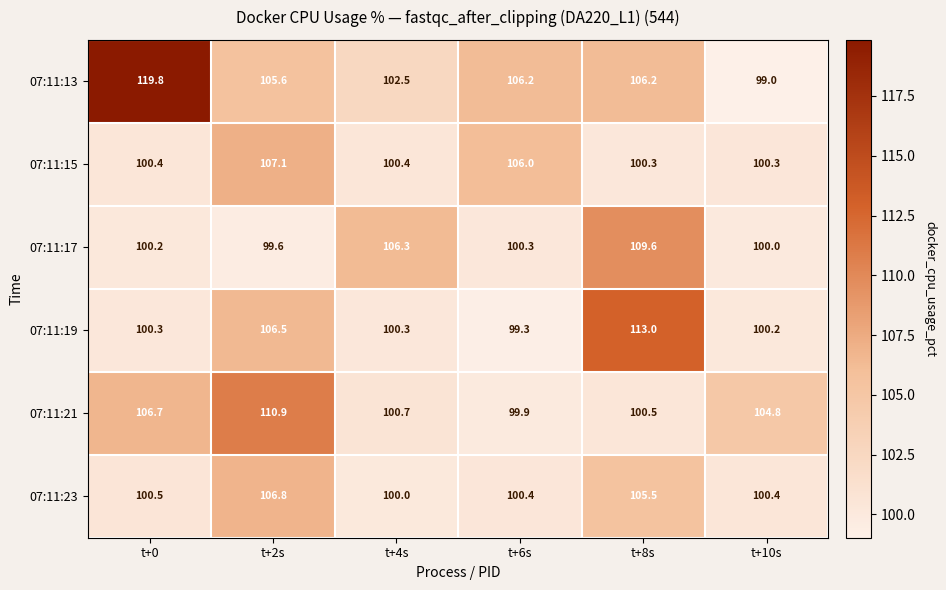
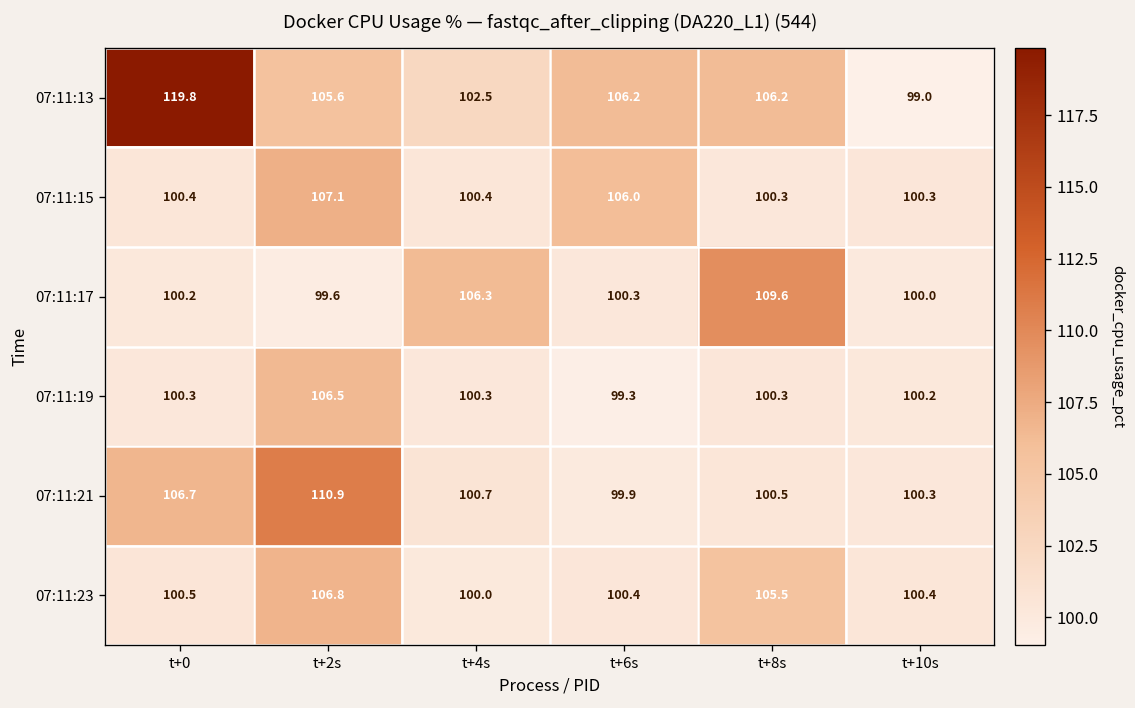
  {
    "07:11:13": {
      "t+0": 119.8,
      "t+2s": 105.6,
      "t+4s": 102.5,
      "t+6s": 106.2,
      "t+8s": 106.2,
      "t+10s": 99.0
    },
    "07:11:15": {
      "t+0": 100.4,
      "t+2s": 107.1,
      "t+4s": 100.4,
      "t+6s": 106.0,
      "t+8s": 100.3,
      "t+10s": 100.3
    },
    "07:11:17": {
      "t+0": 100.2,
      "t+2s": 99.6,
      "t+4s": 106.3,
      "t+6s": 100.3,
      "t+8s": 109.6,
      "t+10s": 100.0
    },
    "07:11:19": {
      "t+0": 100.3,
      "t+2s": 106.5,
      "t+4s": 100.3,
      "t+6s": 99.3,
-     "t+8s": 113.0,
+     "t+8s": 100.3,
      "t+10s": 100.2
    },
    "07:11:21": {
      "t+0": 106.7,
      "t+2s": 110.9,
      "t+4s": 100.7,
      "t+6s": 99.9,
      "t+8s": 100.5,
-     "t+10s": 104.8
+     "t+10s": 100.3
    },
    "07:11:23": {
      "t+0": 100.5,
      "t+2s": 106.8,
      "t+4s": 100.0,
      "t+6s": 100.4,
      "t+8s": 105.5,
      "t+10s": 100.4
    }
  }
